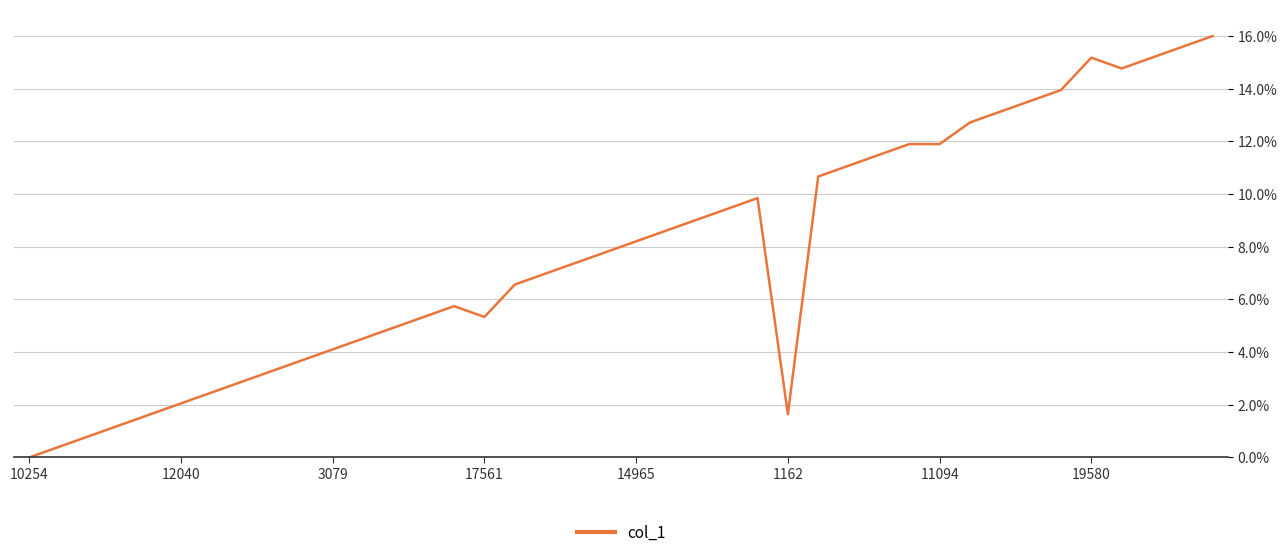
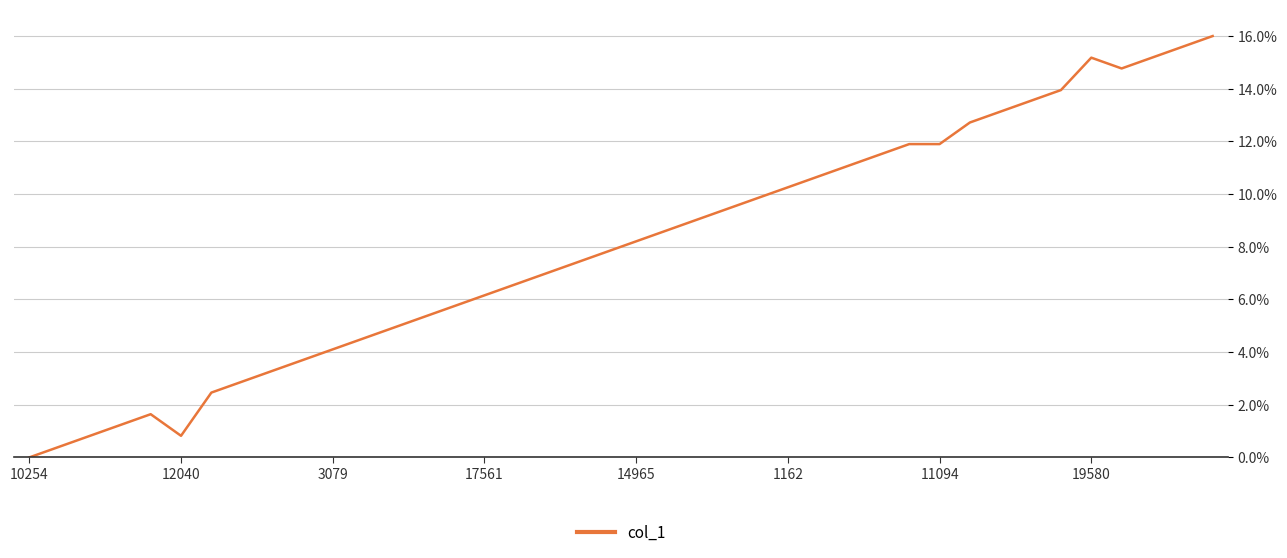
  {
    "10254": "0.0%",
-   "12040": "2.1%",
+   "12040": "0.8%",
    "3079": "4.1%",
-   "17561": "5.3%",
+   "17561": "6.2%",
    "14965": "8.2%",
-   "1162": "1.6%",
+   "1162": "10.3%",
    "11094": "11.9%",
    "19580": "15.2%"
  }
